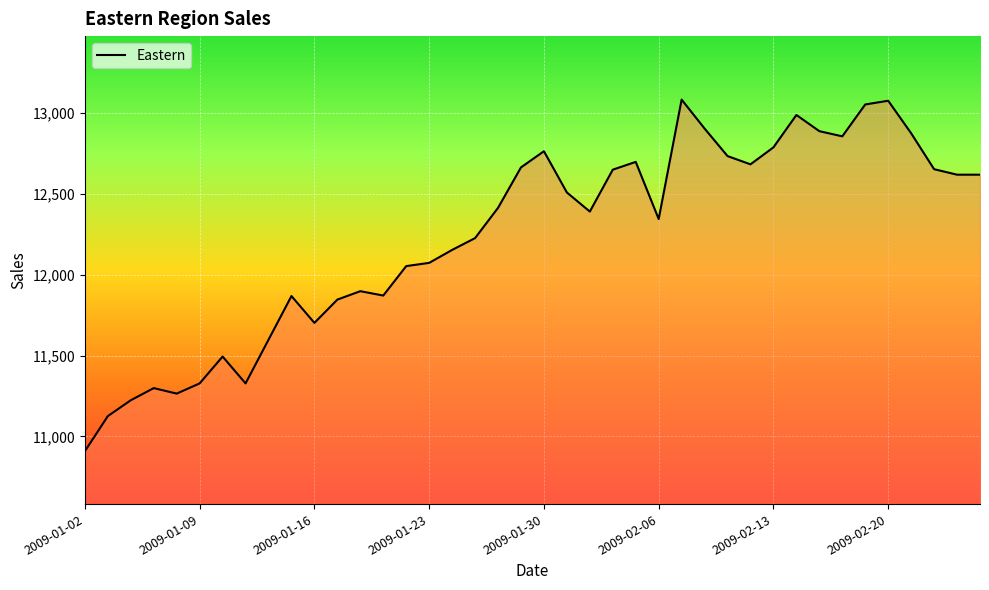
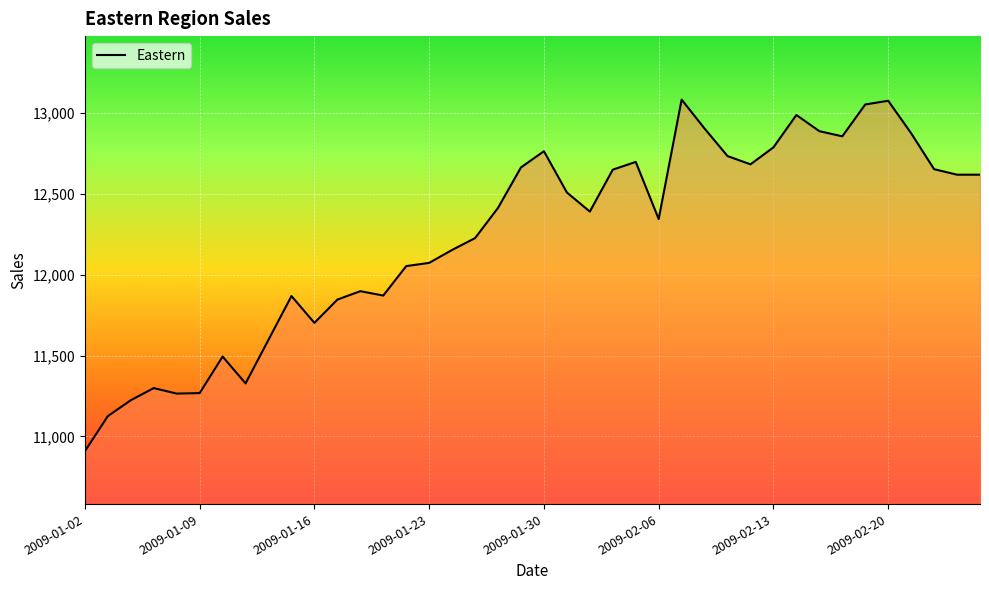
  {
    "2009-01-02": "10,910",
-   "2009-01-09": "11,330",
+   "2009-01-09": "11,270",
    "2009-01-16": "11,700",
    "2009-01-23": "12,070",
    "2009-01-30": "12,760",
    "2009-02-06": "12,340",
    "2009-02-13": "12,790",
    "2009-02-20": "13,080"
  }
